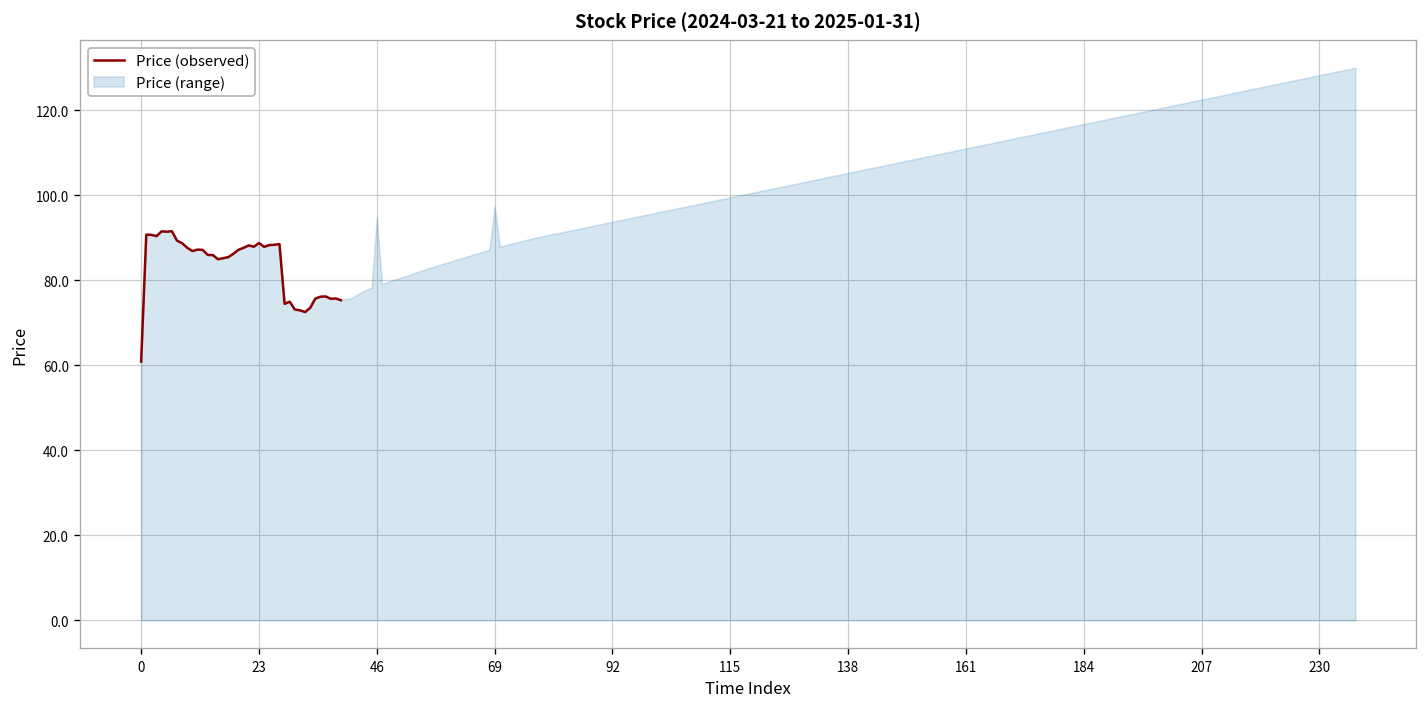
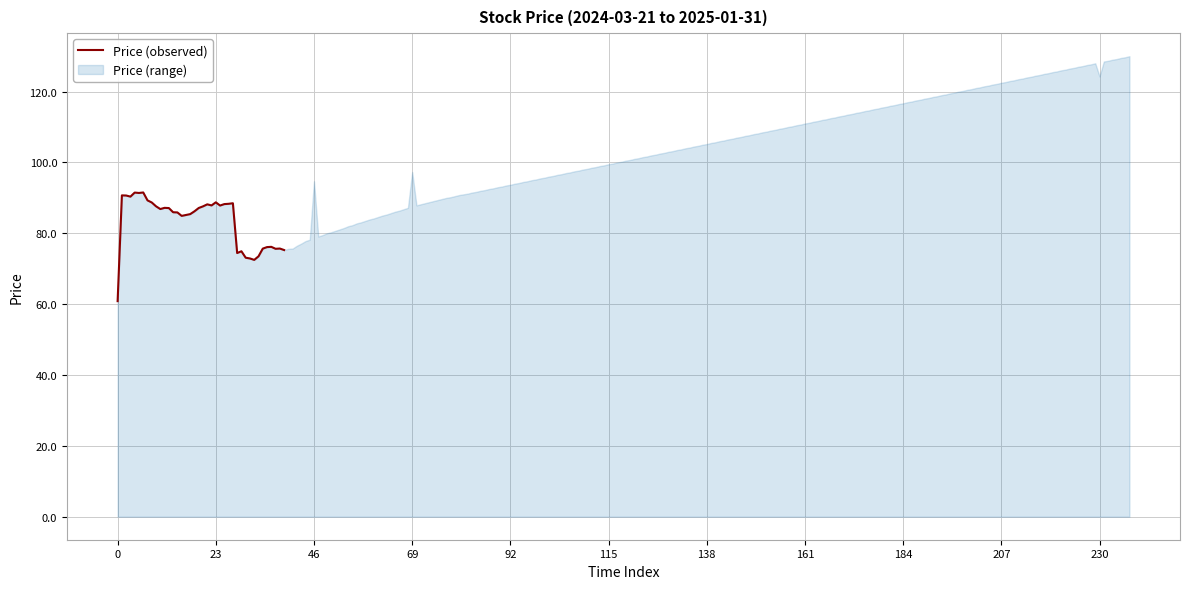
  {
    "Price (range)": {
      "46": 95,
      "69": 97,
      "92": 94,
      "115": 100,
      "138": 105,
      "161": 111,
      "184": 117,
      "207": 123,
-     "230": 128
+     "230": 124
    }
  }
